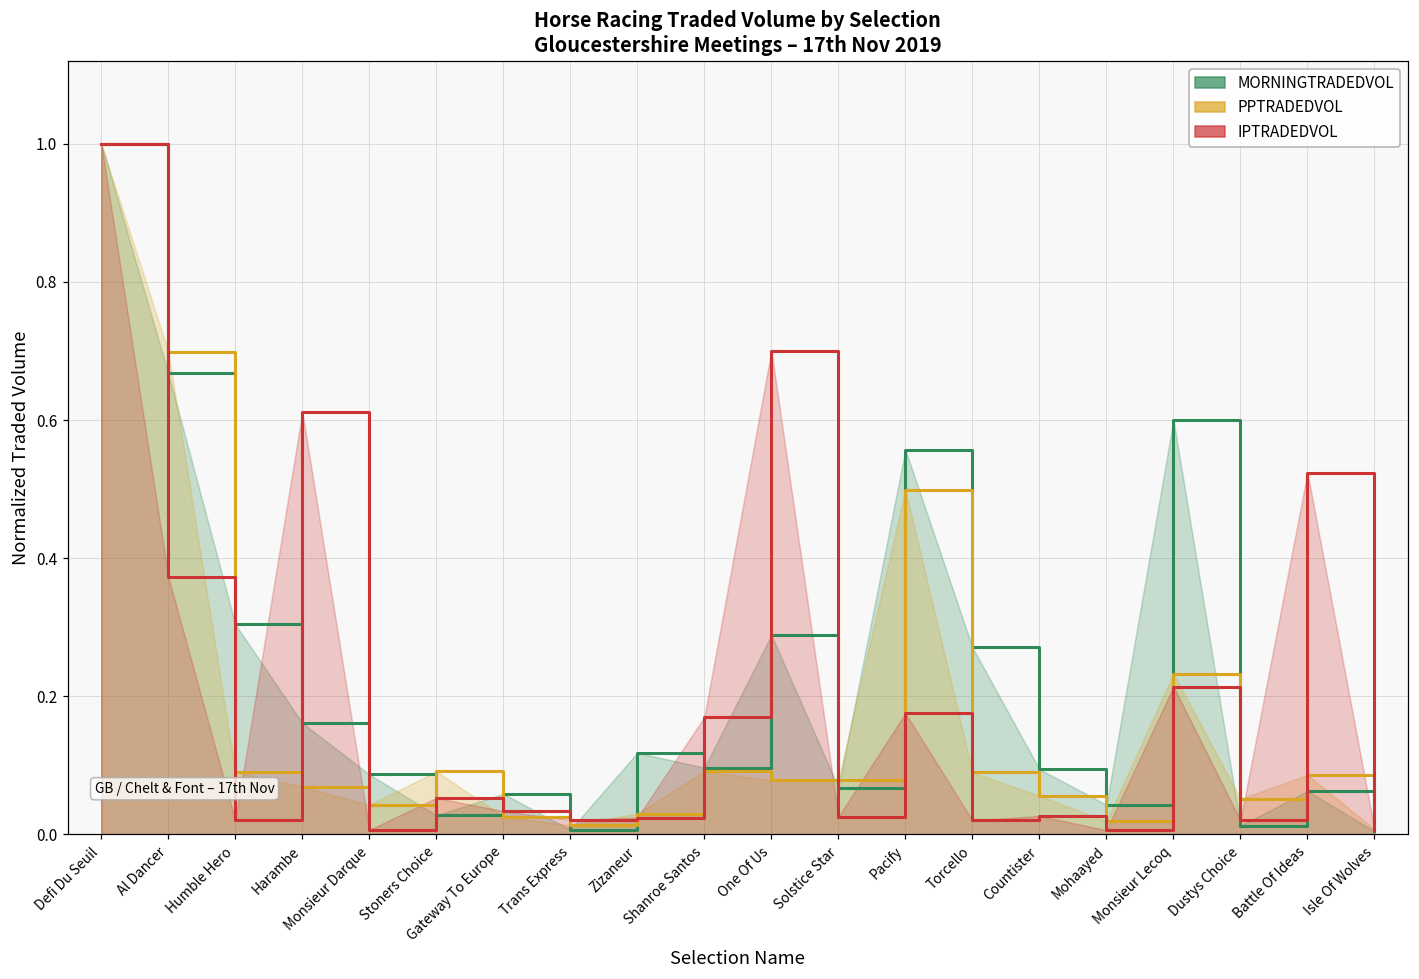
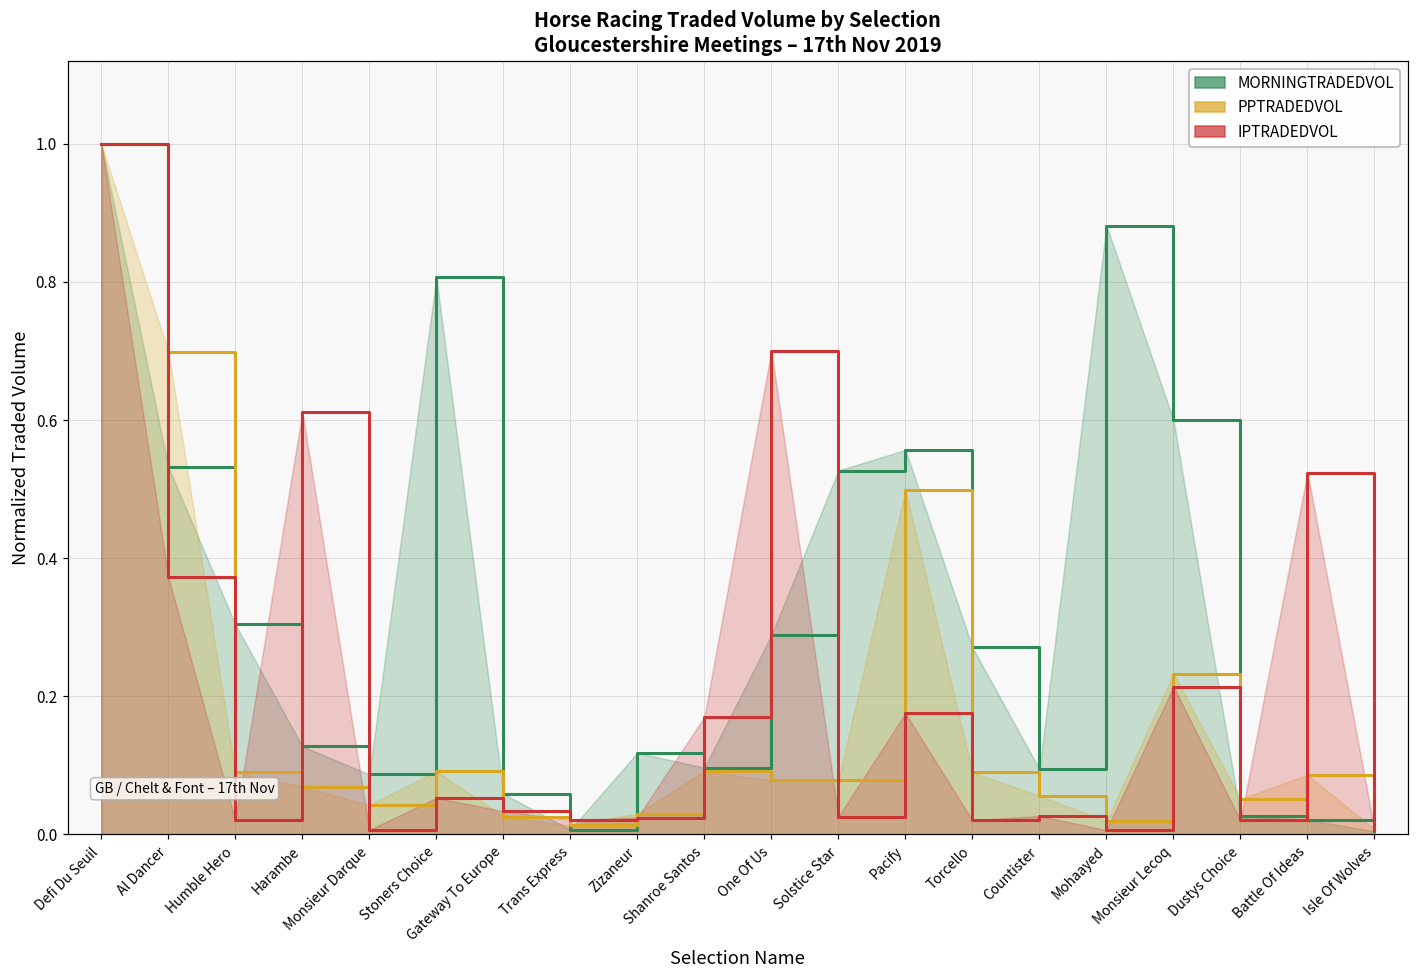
  {
    "MORNINGTRADEDVOL": {
-     "Al Dancer": 0.67,
+     "Al Dancer": 0.53,
      "Humble Hero": 0.30,
-     "Harambe": 0.16,
+     "Harambe": 0.13,
      "Monsieur Darque": 0.09,
-     "Stoners Choice": 0.03,
+     "Stoners Choice": 0.81,
      "Gateway To Europe": 0.06,
      "Trans Express": 0.01,
      "Zizaneur": 0.12,
      "Shanroe Santos": 0.10,
      "One Of Us": 0.29,
-     "Solstice Star": 0.07,
+     "Solstice Star": 0.53,
      "Pacify": 0.56,
      "Torcello": 0.27,
      "Countister": 0.09,
-     "Mohaayed": 0.04,
+     "Mohaayed": 0.88,
      "Monsieur Lecoq": 0.60,
-     "Dustys Choice": 0.01,
-     "Battle Of Ideas": 0.06
+     "Dustys Choice": 0.03,
+     "Battle Of Ideas": 0.02
    }
  }
